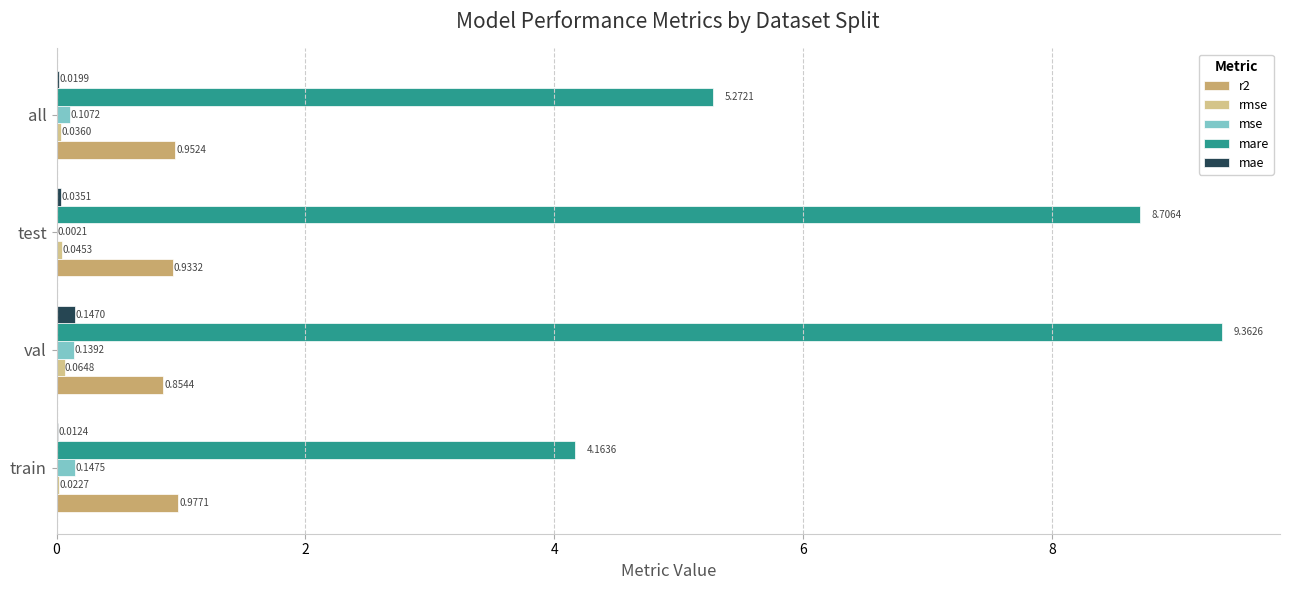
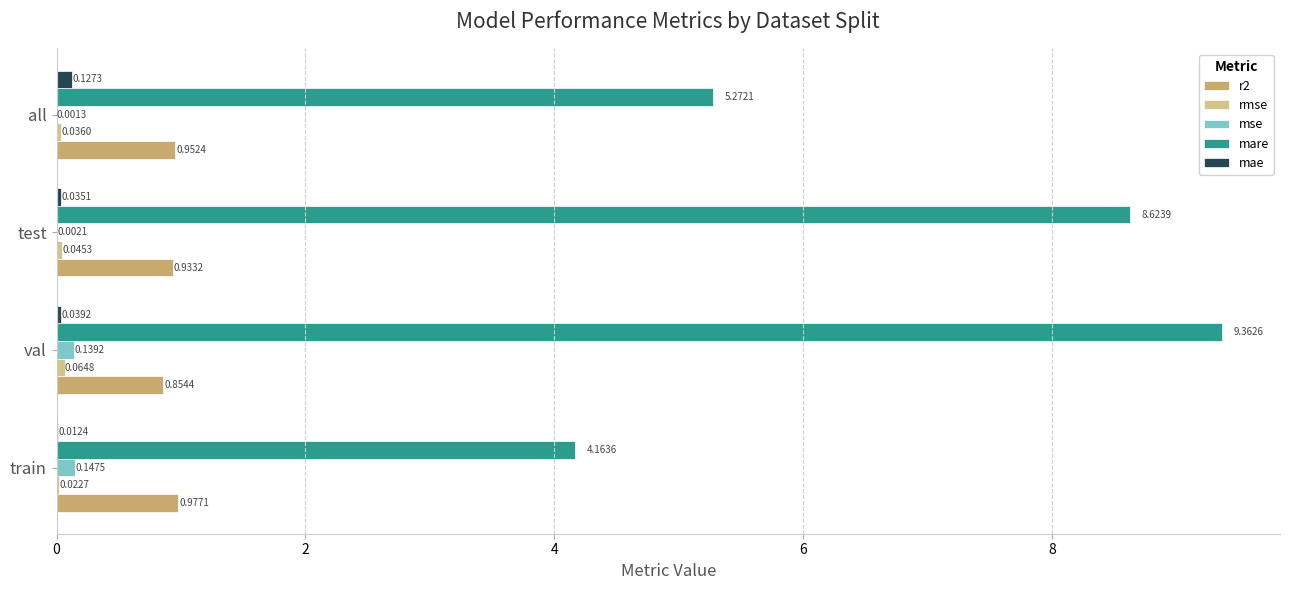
  {
    "mse": {
-     "all": 0.1072,
+     "all": 0.0013,
      "test": 0.0021,
      "val": 0.1392,
      "train": 0.1475
    },
    "mare": {
      "all": 5.2721,
-     "test": 8.7064,
+     "test": 8.6239,
      "val": 9.3626,
      "train": 4.1636
    },
    "mae": {
-     "all": 0.0199,
+     "all": 0.1273,
      "test": 0.0351,
-     "val": 0.1470,
+     "val": 0.0392,
      "train": 0.0124
    }
  }
